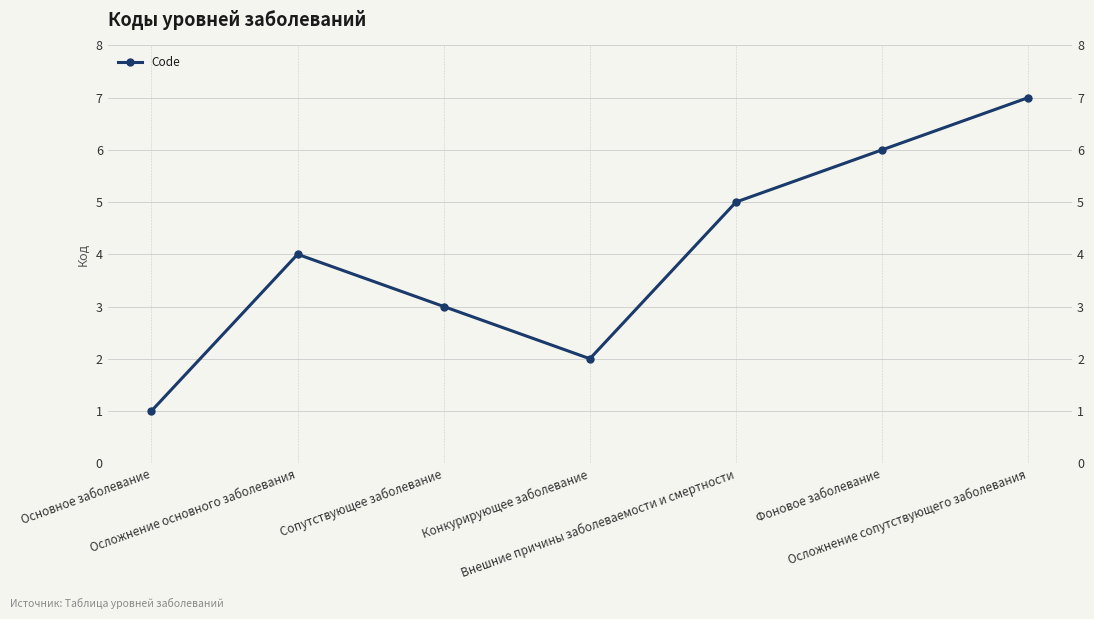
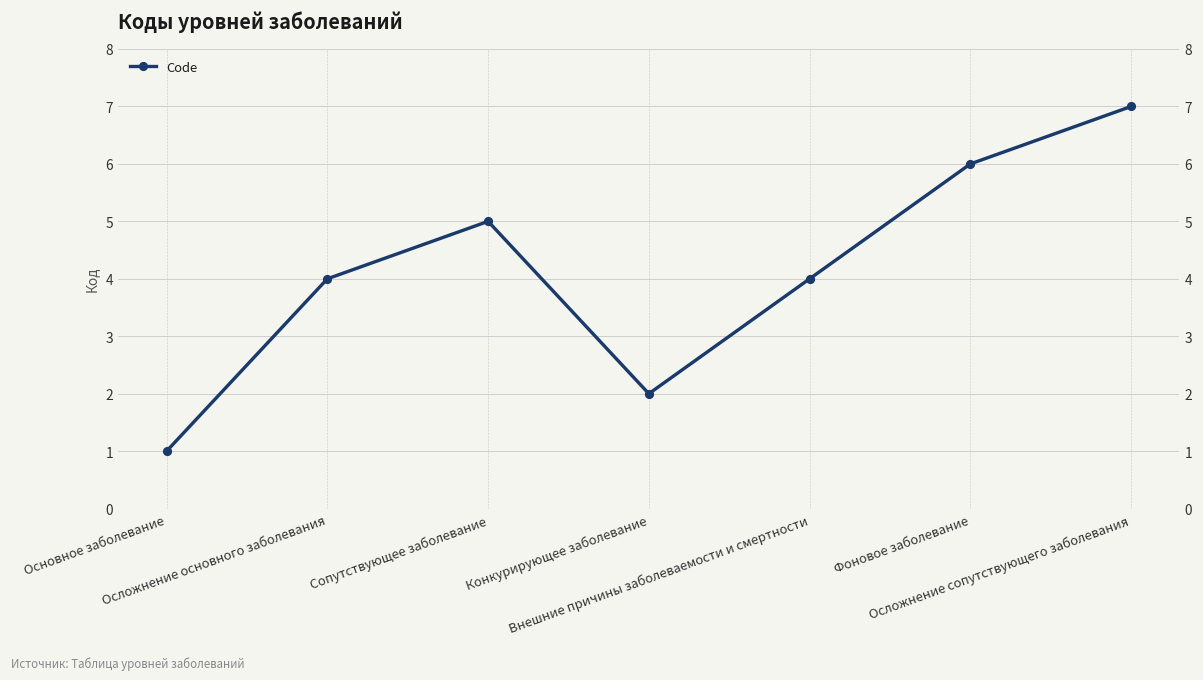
  {
    "Основное заболевание": 1,
    "Осложнение основного заболевания": 4,
-   "Сопутствующее заболевание": 3,
+   "Сопутствующее заболевание": 5,
    "Конкурирующее заболевание": 2,
-   "Внешние причины заболеваемости и смертности": 5,
+   "Внешние причины заболеваемости и смертности": 4,
    "Фоновое заболевание": 6,
    "Осложнение сопутствующего заболевания": 7
  }
